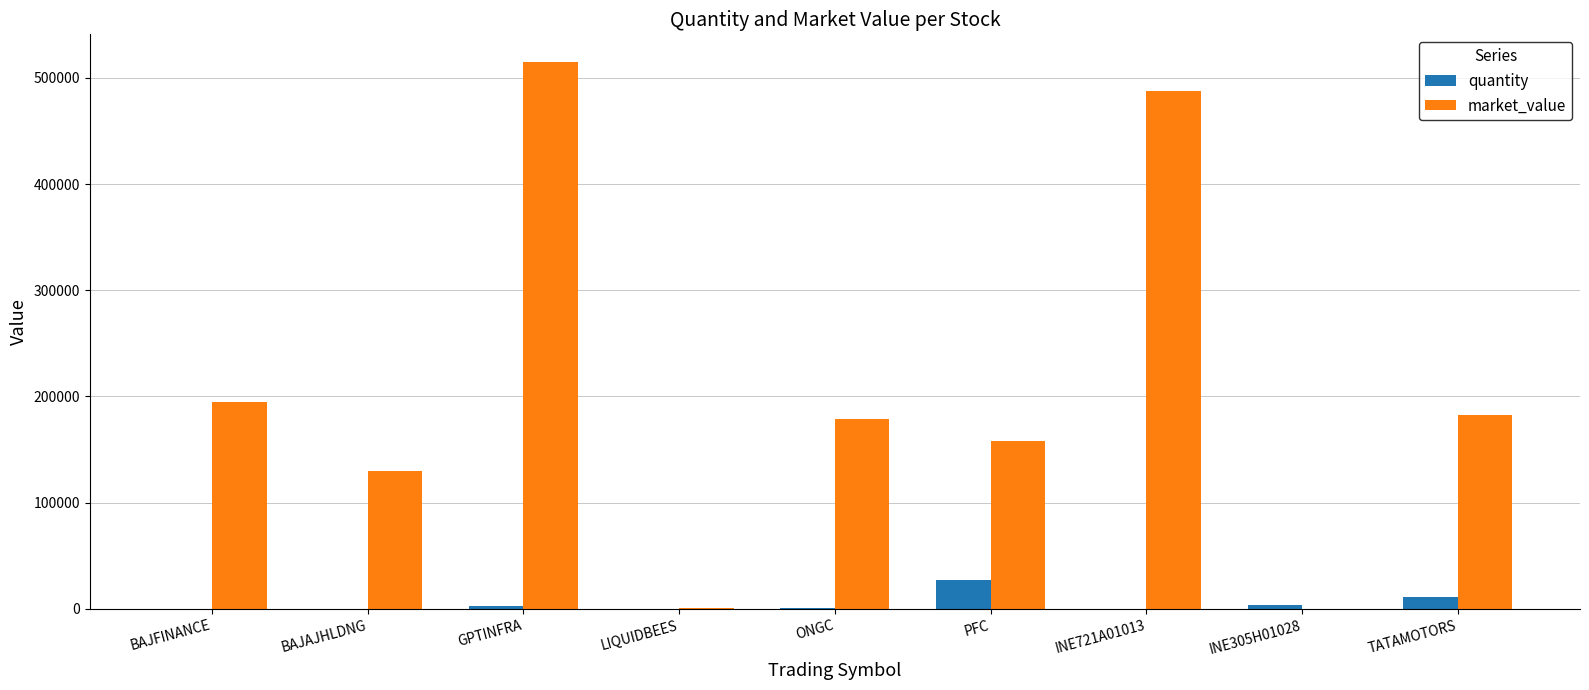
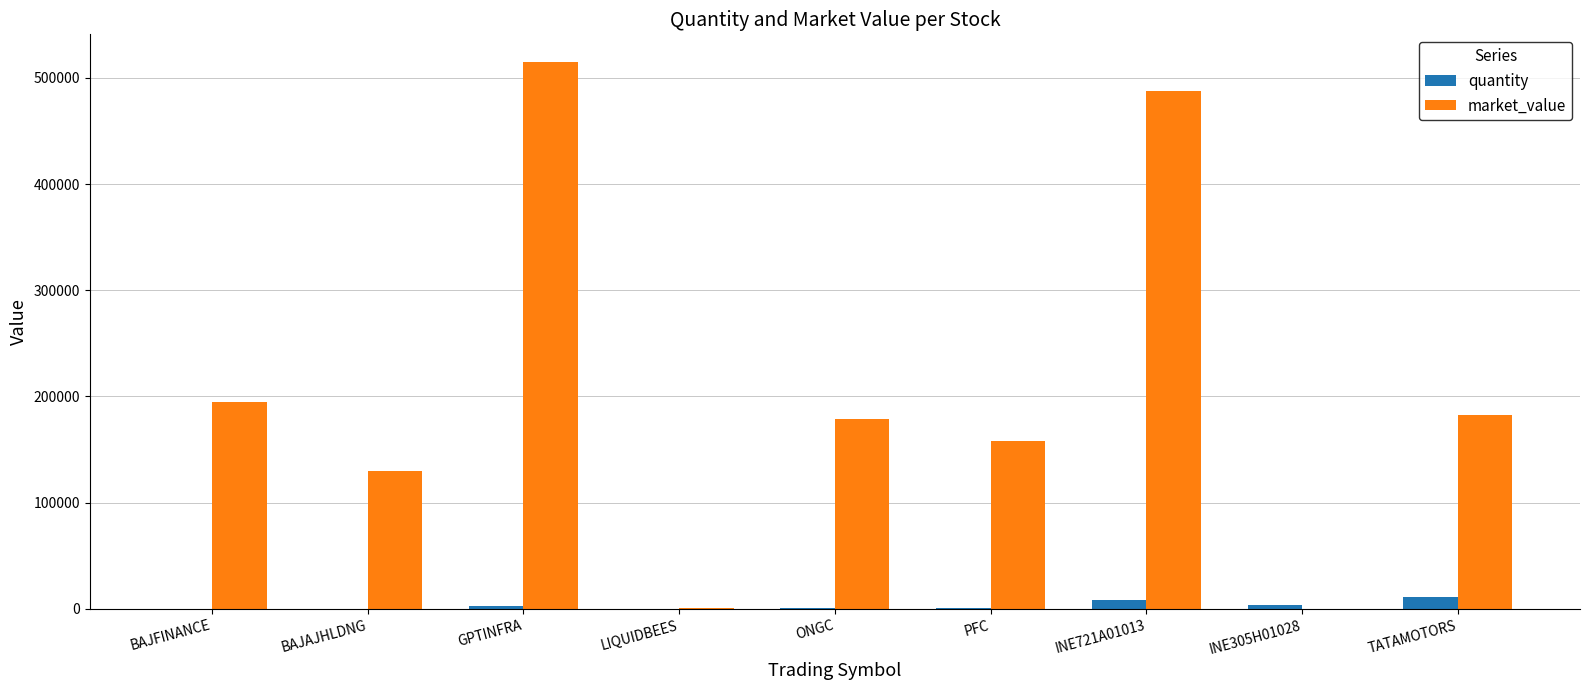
  {
    "quantity": {
-     "PFC": 27000,
-     "INE721A01013": 0,
+     "PFC": 0,
+     "INE721A01013": 9000,
      "INE305H01028": 4000,
      "TATAMOTORS": 11000
    },
    "market_value": {
      "BAJFINANCE": 194000,
      "BAJAJHLDNG": 129000,
      "GPTINFRA": 515000,
      "ONGC": 179000,
      "PFC": 158000,
      "INE721A01013": 488000,
      "INE305H01028": 0,
      "TATAMOTORS": 183000
    }
  }
